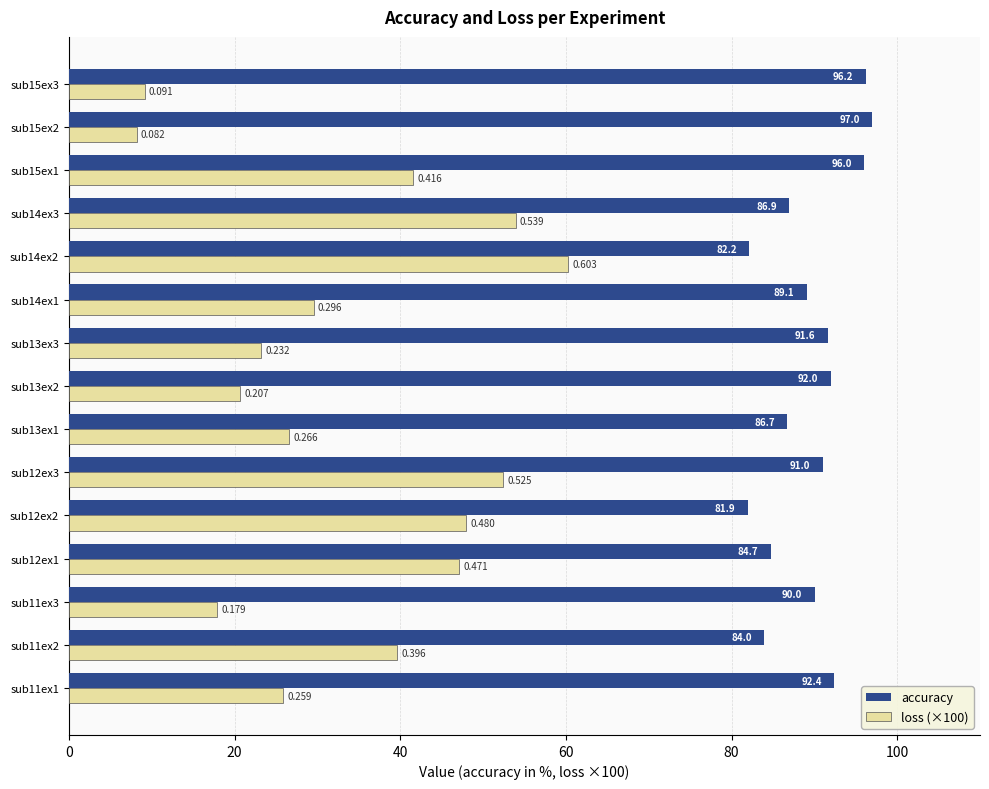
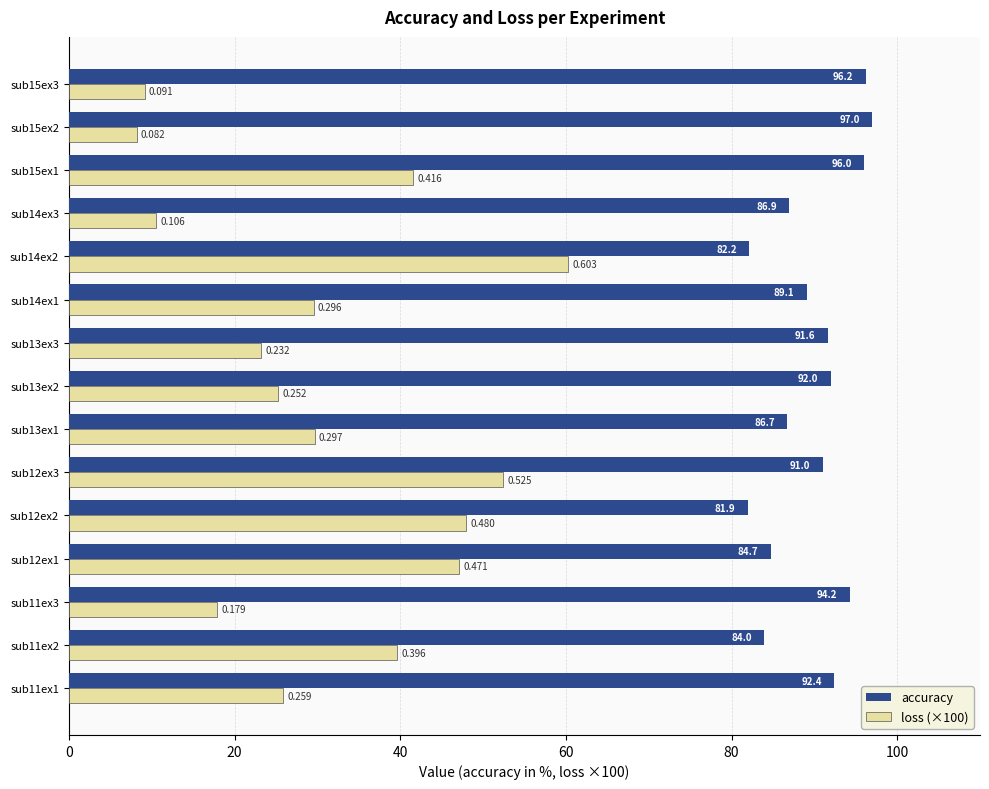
  {
    "accuracy": {
      "sub15ex3": 96.2,
      "sub15ex2": 97.0,
      "sub15ex1": 96.0,
      "sub14ex3": 86.9,
      "sub14ex2": 82.2,
      "sub14ex1": 89.1,
      "sub13ex3": 91.6,
      "sub13ex2": 92.0,
      "sub13ex1": 86.7,
      "sub12ex3": 91.0,
      "sub12ex2": 81.9,
      "sub12ex1": 84.7,
-     "sub11ex3": 90.0,
+     "sub11ex3": 94.2,
      "sub11ex2": 84.0,
      "sub11ex1": 92.4
    },
    "loss (×100)": {
-     "sub14ex3": 0.539,
-     "sub13ex2": 0.207,
-     "sub13ex1": 0.266
+     "sub14ex3": 0.106,
+     "sub13ex2": 0.252,
+     "sub13ex1": 0.297
    }
  }
